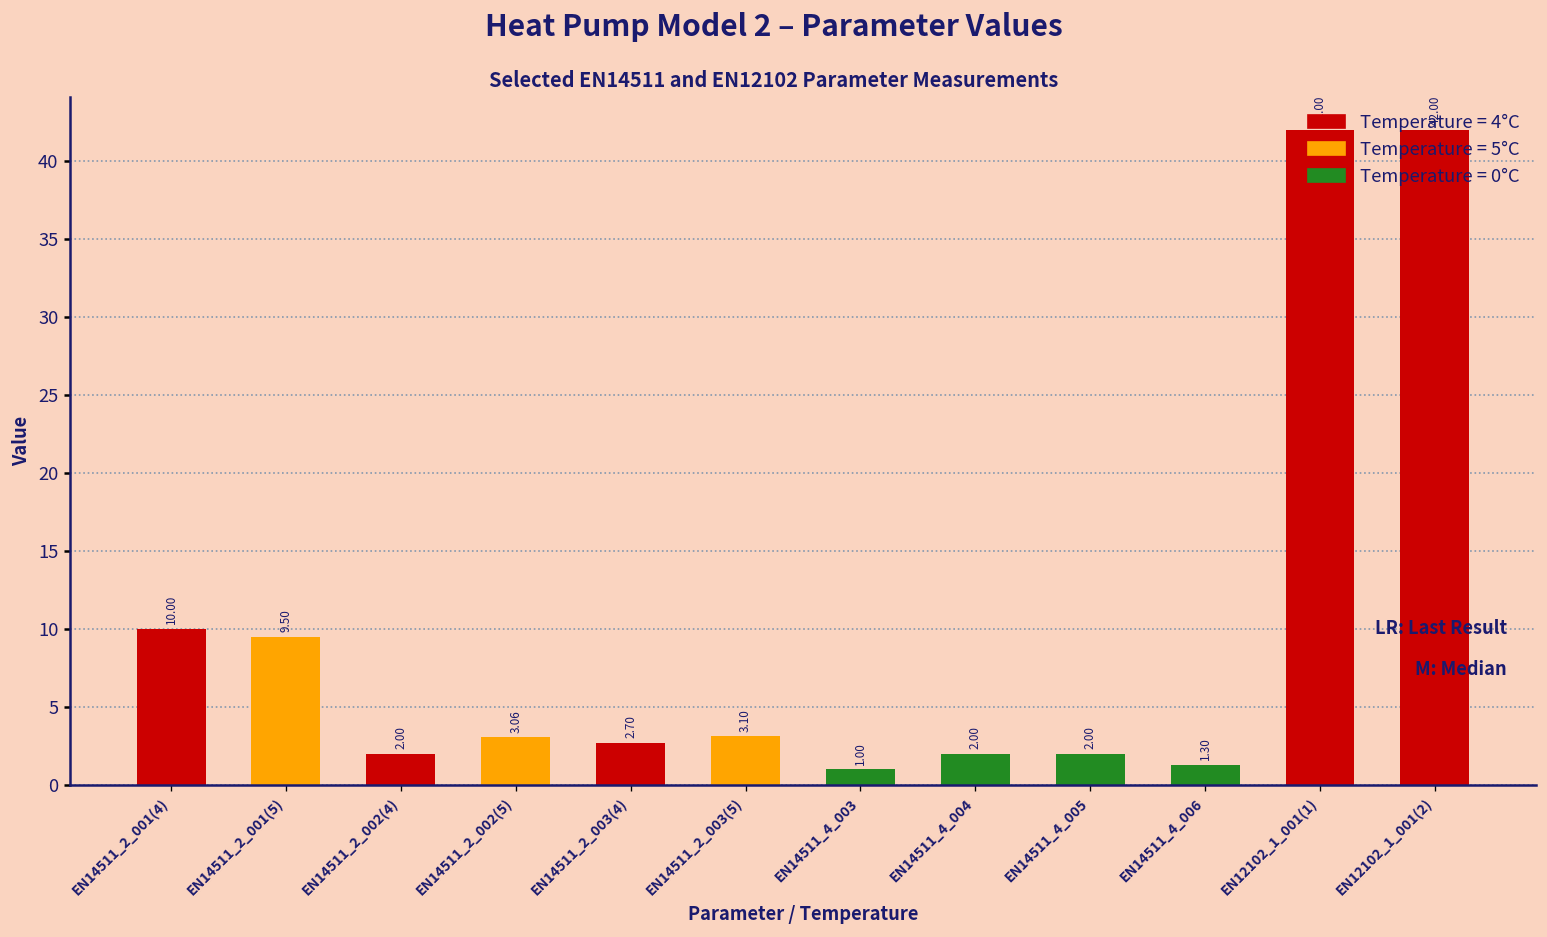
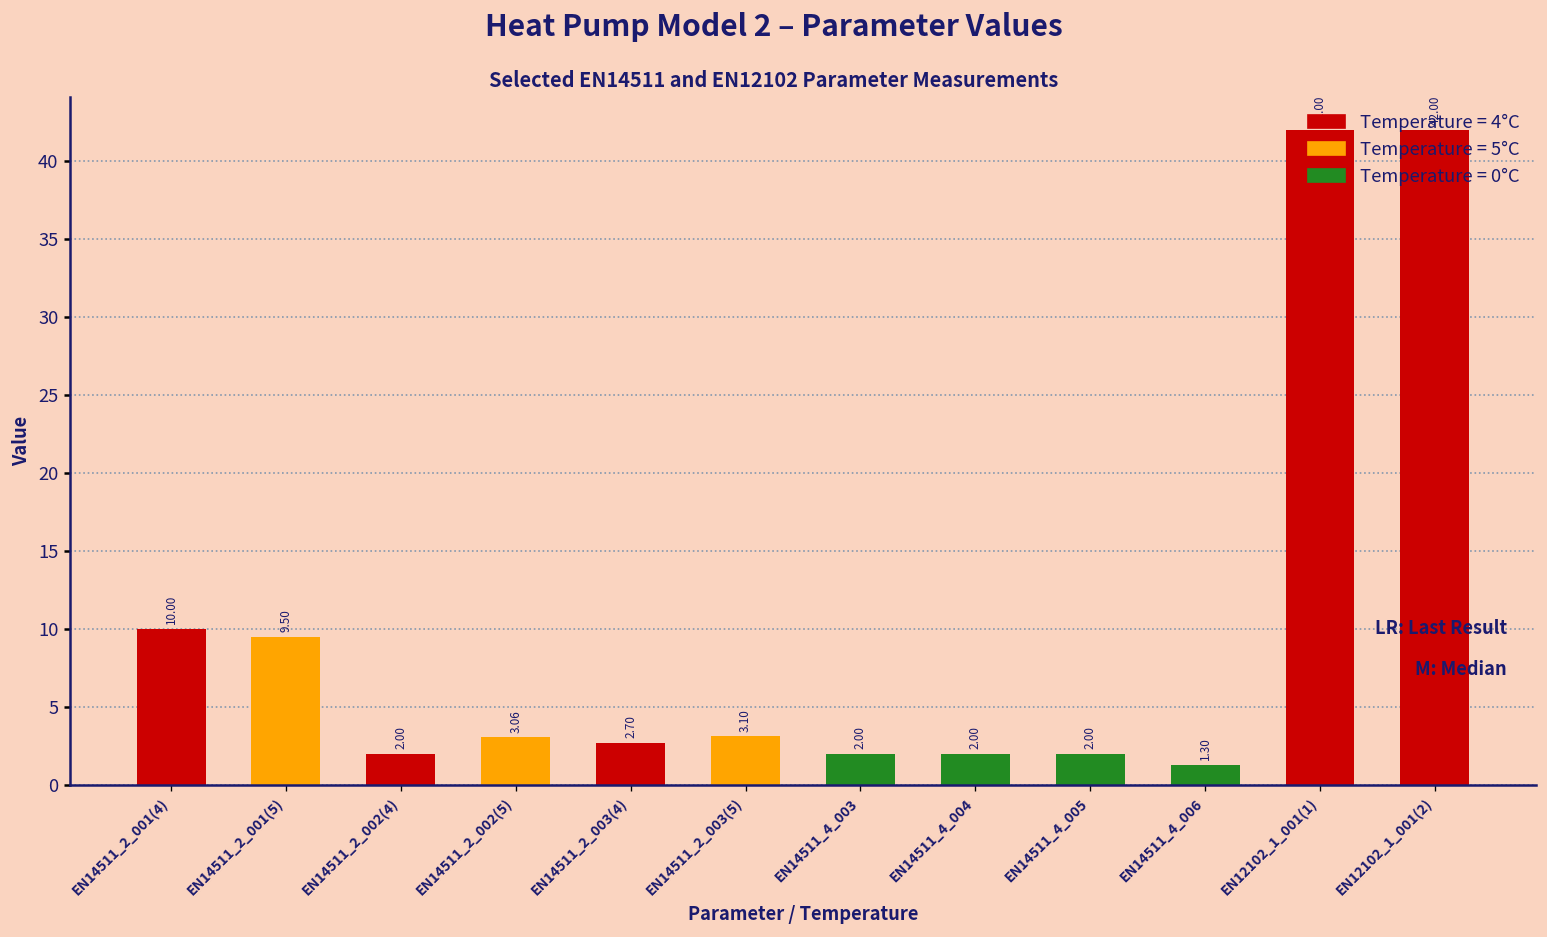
  {
    "EN14511_2_001(4)": 10.00,
    "EN14511_2_001(5)": 9.50,
    "EN14511_2_002(4)": 2.00,
    "EN14511_2_002(5)": 3.06,
    "EN14511_2_003(4)": 2.70,
    "EN14511_2_003(5)": 3.10,
-   "EN14511_4_003": 1.00,
+   "EN14511_4_003": 2.00,
    "EN14511_4_004": 2.00,
    "EN14511_4_005": 2.00,
    "EN14511_4_006": 1.30,
    "EN12102_1_001(1)": 42.00,
    "EN12102_1_001(2)": 42.00
  }
